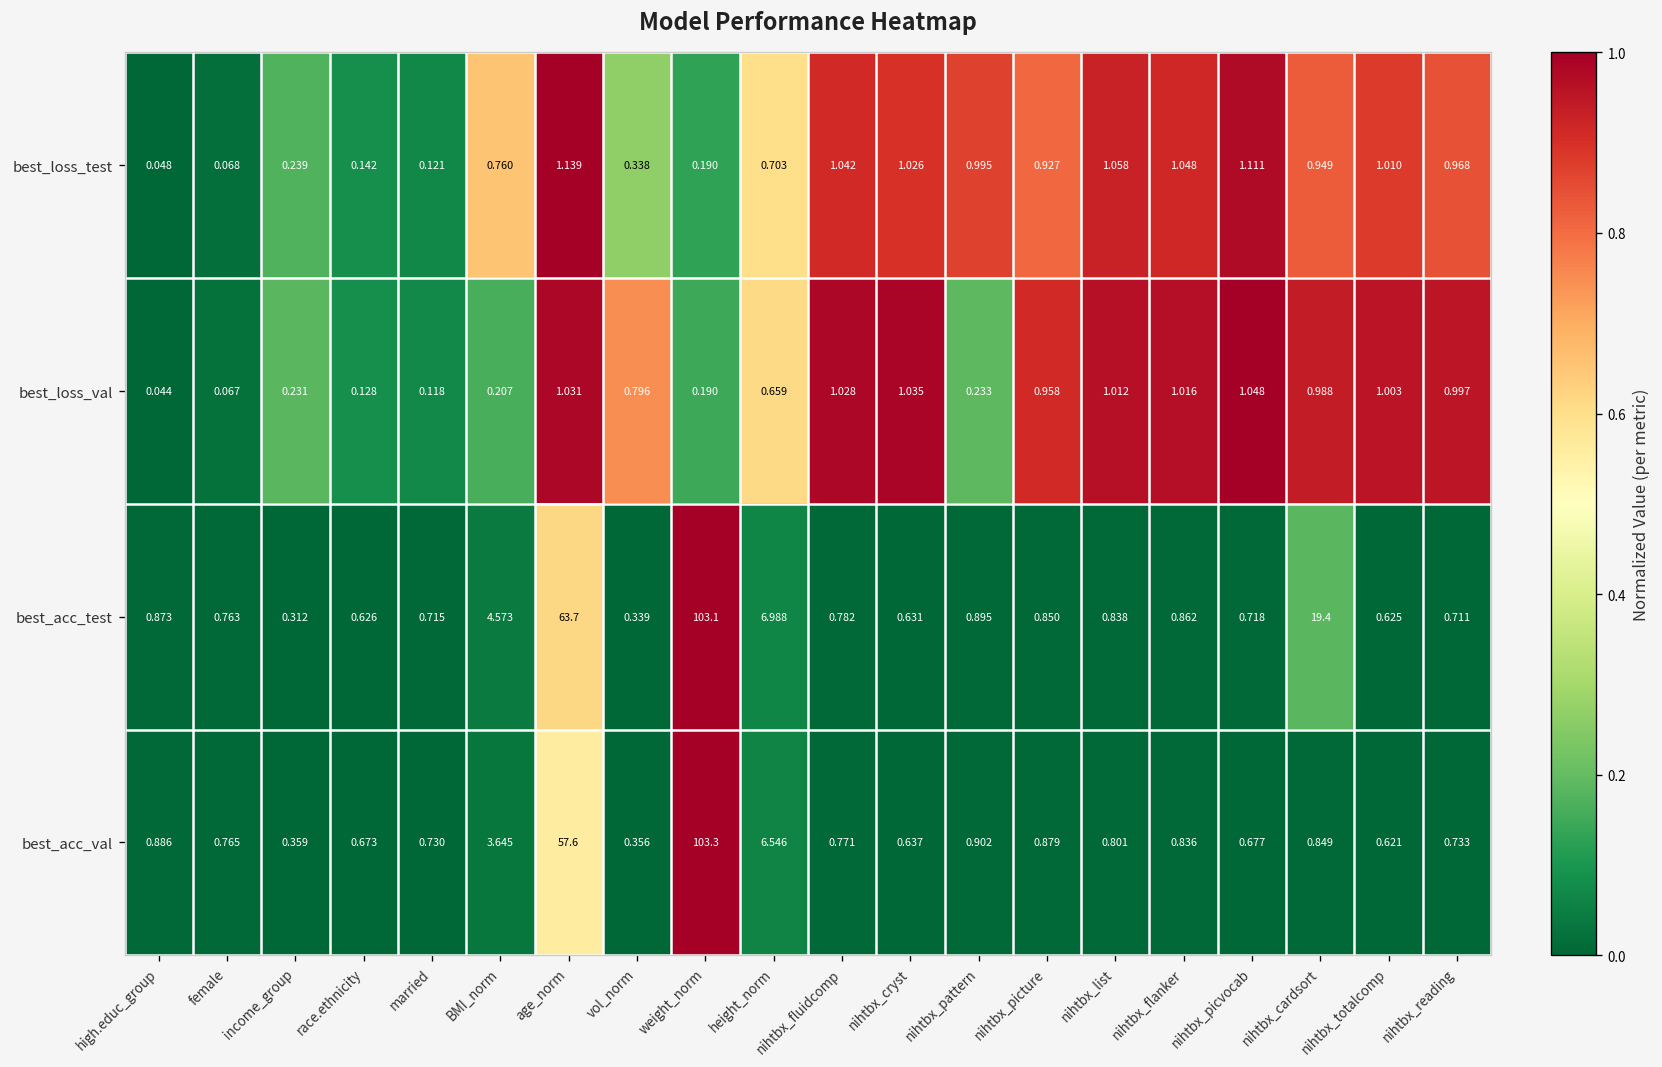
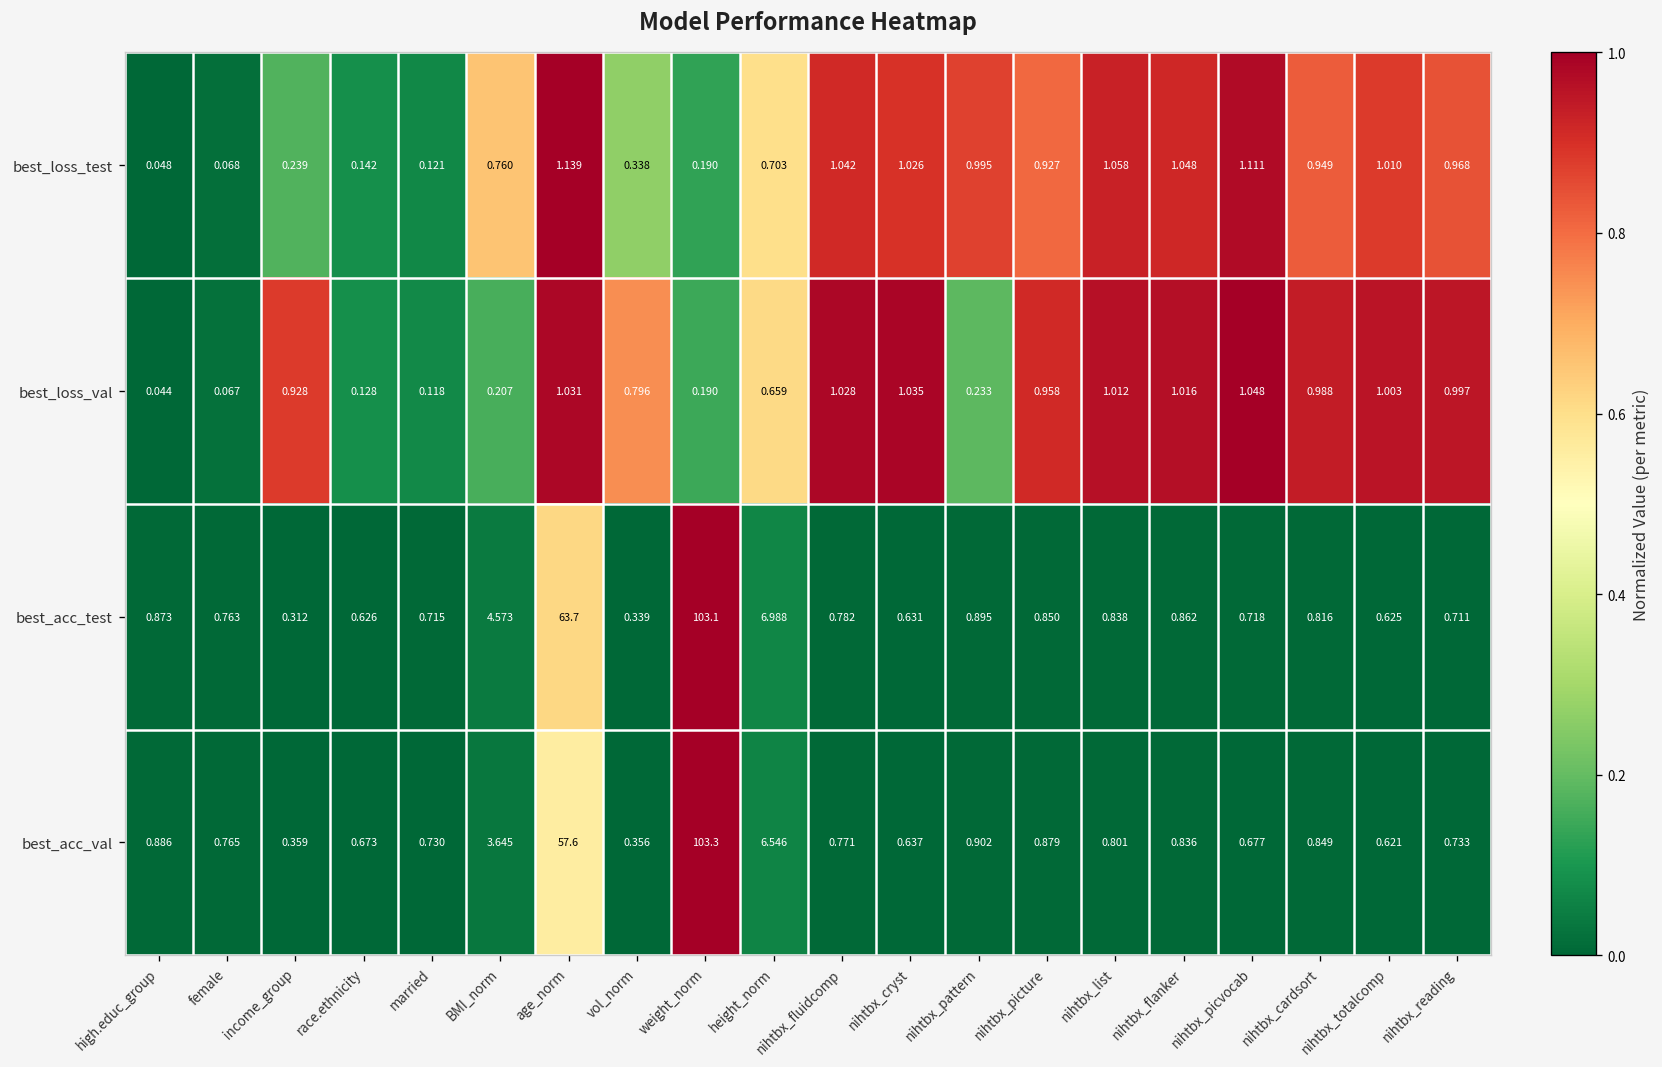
  {
    "best_loss_test": {
      "high.educ_group": 0.048,
      "female": 0.068,
      "income_group": 0.239,
      "race.ethnicity": 0.142,
      "married": 0.121,
      "BMI_norm": 0.760,
      "age_norm": 1.139,
      "vol_norm": 0.338,
      "weight_norm": 0.190,
      "height_norm": 0.703,
      "nihtbx_fluidcomp": 1.042,
      "nihtbx_cryst": 1.026,
      "nihtbx_pattern": 0.995,
      "nihtbx_picture": 0.927,
      "nihtbx_list": 1.058,
      "nihtbx_flanker": 1.048,
      "nihtbx_picvocab": 1.111,
      "nihtbx_cardsort": 0.949,
      "nihtbx_totalcomp": 1.010,
      "nihtbx_reading": 0.968
    },
    "best_loss_val": {
      "high.educ_group": 0.044,
      "female": 0.067,
-     "income_group": 0.231,
+     "income_group": 0.928,
      "race.ethnicity": 0.128,
      "married": 0.118,
      "BMI_norm": 0.207,
      "age_norm": 1.031,
      "vol_norm": 0.796,
      "weight_norm": 0.190,
      "height_norm": 0.659,
      "nihtbx_fluidcomp": 1.028,
      "nihtbx_cryst": 1.035,
      "nihtbx_pattern": 0.233,
      "nihtbx_picture": 0.958,
      "nihtbx_list": 1.012,
      "nihtbx_flanker": 1.016,
      "nihtbx_picvocab": 1.048,
      "nihtbx_cardsort": 0.988,
      "nihtbx_totalcomp": 1.003,
      "nihtbx_reading": 0.997
    },
    "best_acc_test": {
      "high.educ_group": 0.873,
      "female": 0.763,
      "income_group": 0.312,
      "race.ethnicity": 0.626,
      "married": 0.715,
      "BMI_norm": 4.573,
      "age_norm": 63.7,
      "vol_norm": 0.339,
      "weight_norm": 103.1,
      "height_norm": 6.988,
      "nihtbx_fluidcomp": 0.782,
      "nihtbx_cryst": 0.631,
      "nihtbx_pattern": 0.895,
      "nihtbx_picture": 0.850,
      "nihtbx_list": 0.838,
      "nihtbx_flanker": 0.862,
      "nihtbx_picvocab": 0.718,
-     "nihtbx_cardsort": 19.4,
+     "nihtbx_cardsort": 0.816,
      "nihtbx_totalcomp": 0.625,
      "nihtbx_reading": 0.711
    },
    "best_acc_val": {
      "high.educ_group": 0.886,
      "female": 0.765,
      "income_group": 0.359,
      "race.ethnicity": 0.673,
      "married": 0.730,
      "BMI_norm": 3.645,
      "age_norm": 57.6,
      "vol_norm": 0.356,
      "weight_norm": 103.3,
      "height_norm": 6.546,
      "nihtbx_fluidcomp": 0.771,
      "nihtbx_cryst": 0.637,
      "nihtbx_pattern": 0.902,
      "nihtbx_picture": 0.879,
      "nihtbx_list": 0.801,
      "nihtbx_flanker": 0.836,
      "nihtbx_picvocab": 0.677,
      "nihtbx_cardsort": 0.849,
      "nihtbx_totalcomp": 0.621,
      "nihtbx_reading": 0.733
    }
  }
